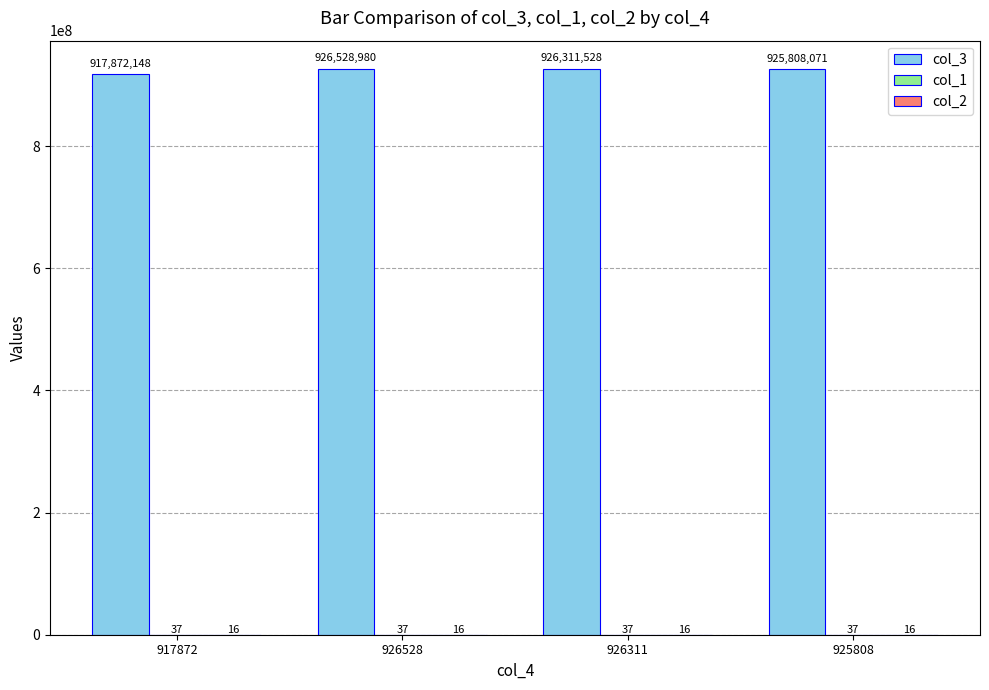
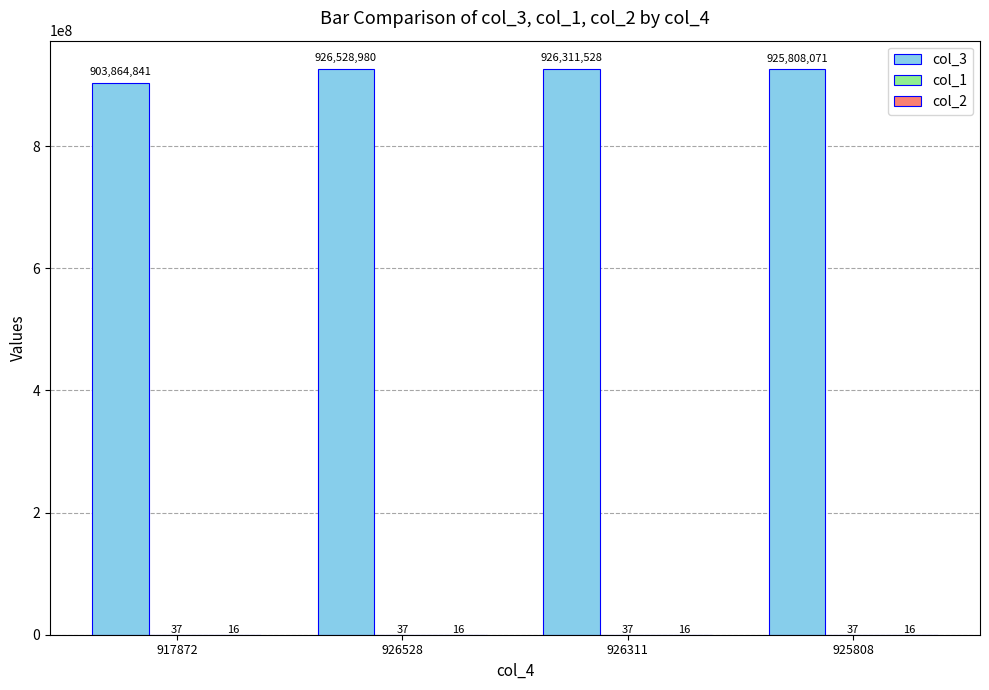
  {
    "col_3": {
-     "917872": "917,872,148",
+     "917872": "903,864,841",
      "926528": "926,528,980",
      "926311": "926,311,528",
      "925808": "925,808,071"
    },
    "col_1": {
      "917872": "37",
      "926528": "37",
      "926311": "37",
      "925808": "37"
    },
    "col_2": {
      "917872": "16",
      "926528": "16",
      "926311": "16",
      "925808": "16"
    }
  }
